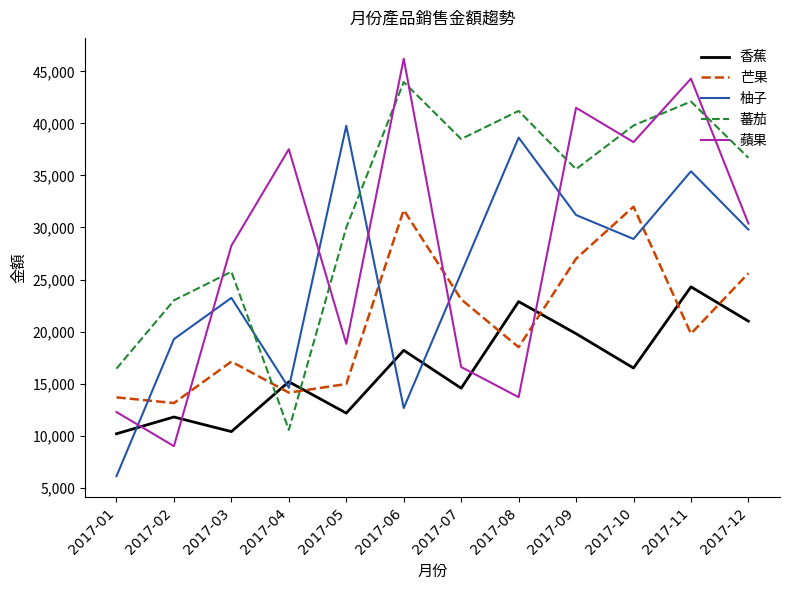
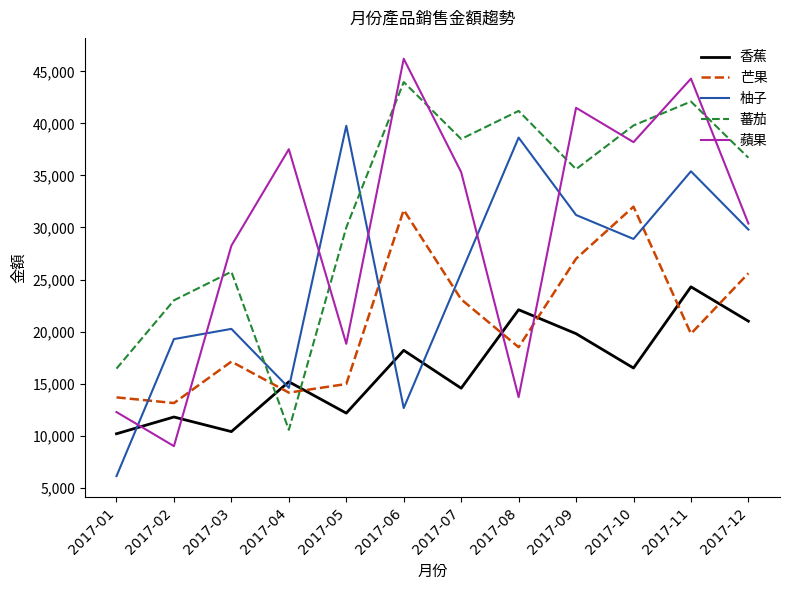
  {
    "香蕉": {
      "2017-01": "10,200",
      "2017-02": "11,800",
      "2017-03": "10,400",
      "2017-04": "15,200",
      "2017-05": "12,200",
      "2017-06": "18,200",
      "2017-07": "14,600",
-     "2017-08": "22,900",
+     "2017-08": "22,100",
      "2017-09": "19,800",
      "2017-10": "16,500",
      "2017-11": "24,300",
      "2017-12": "21,000"
    },
    "芒果": {
      "2017-01": "13,700",
      "2017-02": "13,100",
      "2017-03": "17,100",
      "2017-04": "14,100",
      "2017-05": "15,000",
      "2017-06": "31,700",
      "2017-07": "23,100",
      "2017-08": "18,500",
      "2017-09": "27,000",
      "2017-10": "32,000",
      "2017-11": "19,800",
      "2017-12": "25,600"
    },
    "柚子": {
      "2017-01": "6,100",
      "2017-02": "19,300",
-     "2017-03": "23,200",
+     "2017-03": "20,300",
      "2017-04": "14,600",
      "2017-05": "39,800",
      "2017-06": "12,700",
      "2017-07": "25,600",
      "2017-08": "38,600",
      "2017-09": "31,200",
      "2017-10": "28,900",
      "2017-11": "35,400",
      "2017-12": "29,800"
    },
    "蕃茄": {
      "2017-01": "16,400",
      "2017-02": "23,000",
      "2017-03": "25,800",
      "2017-04": "10,600",
      "2017-05": "30,000",
      "2017-06": "44,000",
      "2017-07": "38,500",
      "2017-08": "41,200",
      "2017-09": "35,600",
      "2017-10": "39,800",
      "2017-11": "42,100",
      "2017-12": "36,700"
    },
    "蘋果": {
      "2017-01": "12,300",
      "2017-02": "9,000",
      "2017-03": "28,300",
      "2017-04": "37,500",
      "2017-05": "18,800",
      "2017-06": "46,200",
-     "2017-07": "16,600",
+     "2017-07": "35,300",
      "2017-08": "13,700",
      "2017-09": "41,500",
      "2017-10": "38,200",
      "2017-11": "44,300",
      "2017-12": "30,400"
    }
  }
